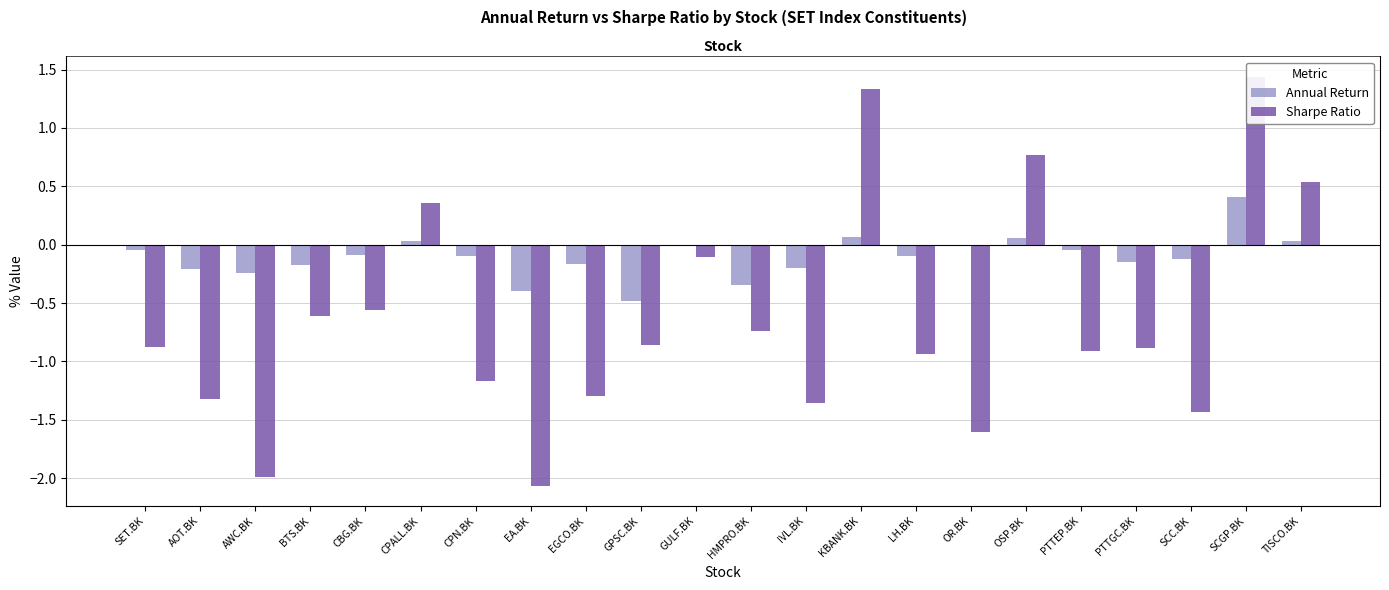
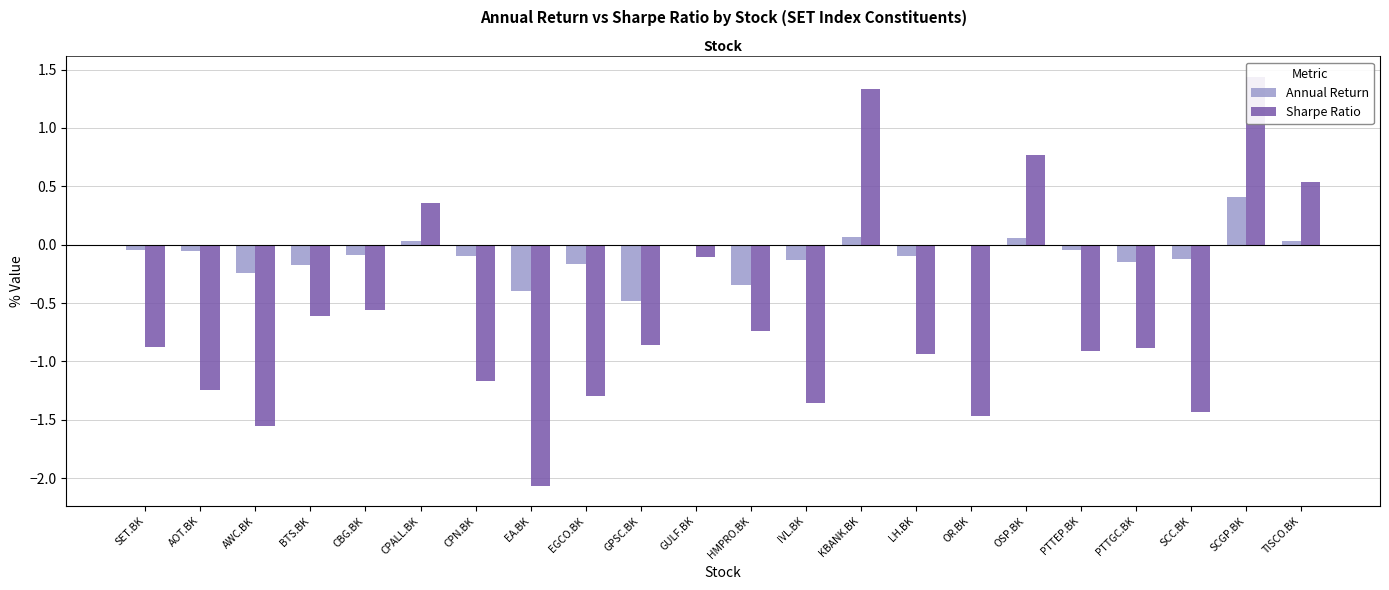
  {
    "Annual Return": {
      "SET.BK": -0.04,
-     "AOT.BK": -0.20,
+     "AOT.BK": -0.06,
      "AWC.BK": -0.24,
      "BTS.BK": -0.17,
      "CBG.BK": -0.09,
      "CPALL.BK": 0.03,
      "CPN.BK": -0.09,
      "EA.BK": -0.40,
      "EGCO.BK": -0.17,
      "GPSC.BK": -0.48,
      "HMPRO.BK": -0.35,
-     "IVL.BK": -0.20,
+     "IVL.BK": -0.13,
      "KBANK.BK": 0.07,
      "LH.BK": -0.10,
      "OSP.BK": 0.06,
      "PTTEP.BK": -0.04,
      "PTTGC.BK": -0.15,
      "SCC.BK": -0.12,
      "SCGP.BK": 0.40,
      "TISCO.BK": 0.03
    },
    "Sharpe Ratio": {
      "SET.BK": -0.88,
-     "AOT.BK": -1.32,
-     "AWC.BK": -1.99,
+     "AOT.BK": -1.24,
+     "AWC.BK": -1.55,
      "BTS.BK": -0.61,
      "CBG.BK": -0.56,
      "CPALL.BK": 0.36,
      "CPN.BK": -1.17,
      "EA.BK": -2.06,
      "EGCO.BK": -1.29,
      "GPSC.BK": -0.86,
      "GULF.BK": -0.11,
      "HMPRO.BK": -0.74,
      "IVL.BK": -1.35,
      "KBANK.BK": 1.33,
      "LH.BK": -0.94,
-     "OR.BK": -1.60,
+     "OR.BK": -1.47,
      "OSP.BK": 0.77,
      "PTTEP.BK": -0.91,
      "PTTGC.BK": -0.89,
      "SCC.BK": -1.43,
      "TISCO.BK": 0.54
    }
  }
